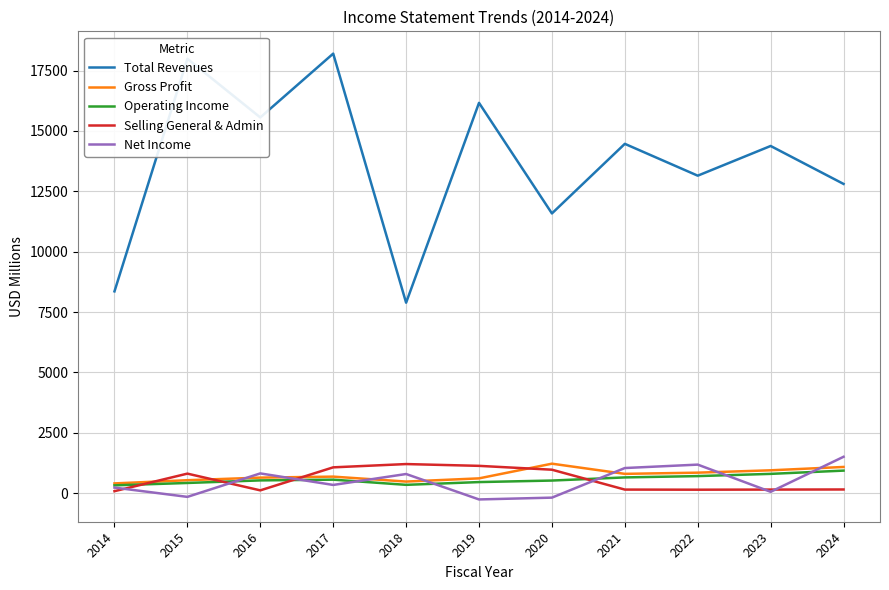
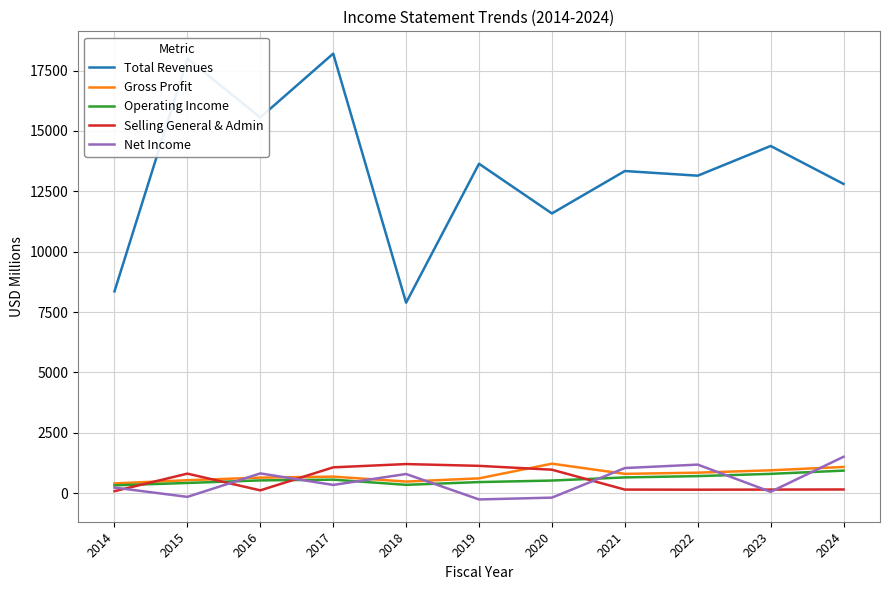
  {
    "Total Revenues": {
      "2014": 8400,
      "2017": 18200,
      "2018": 7900,
-     "2019": 16200,
+     "2019": 13600,
      "2020": 11600,
-     "2021": 14500,
+     "2021": 13300,
      "2022": 13100,
      "2023": 14400,
      "2024": 12800
    },
    "Gross Profit": {
      "2015": 500,
      "2016": 600,
      "2017": 700,
      "2018": 500,
      "2019": 600,
      "2020": 1200,
      "2021": 800,
      "2022": 800,
      "2023": 900,
      "2024": 1100
    },
    "Operating Income": {
      "2015": 400,
      "2016": 500,
      "2017": 600,
      "2018": 300,
      "2019": 500,
      "2020": 500,
      "2021": 700,
      "2022": 700,
      "2023": 800,
      "2024": 900
    },
    "Selling General & Admin": {
      "2014": 100,
      "2015": 800,
      "2016": 100,
      "2017": 1100,
      "2018": 1200,
      "2019": 1100,
      "2020": 1000,
      "2021": 100,
      "2022": 100,
      "2024": 200
    },
    "Net Income": {
      "2015": -200,
      "2016": 800,
      "2017": 300,
      "2018": 800,
      "2019": -300,
      "2020": -200,
      "2021": 1000,
      "2022": 1200,
      "2024": 1500
    }
  }
